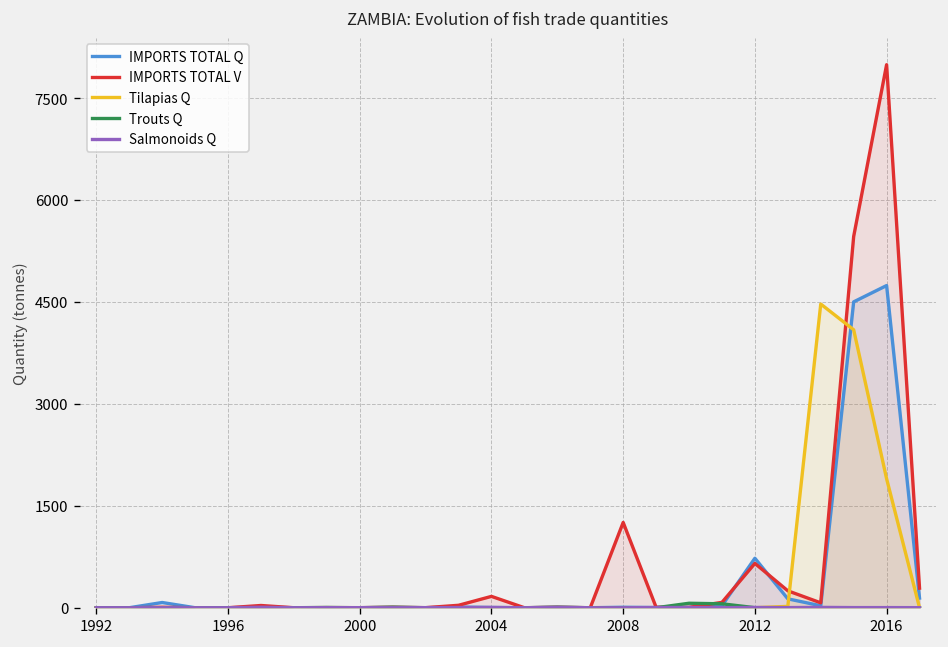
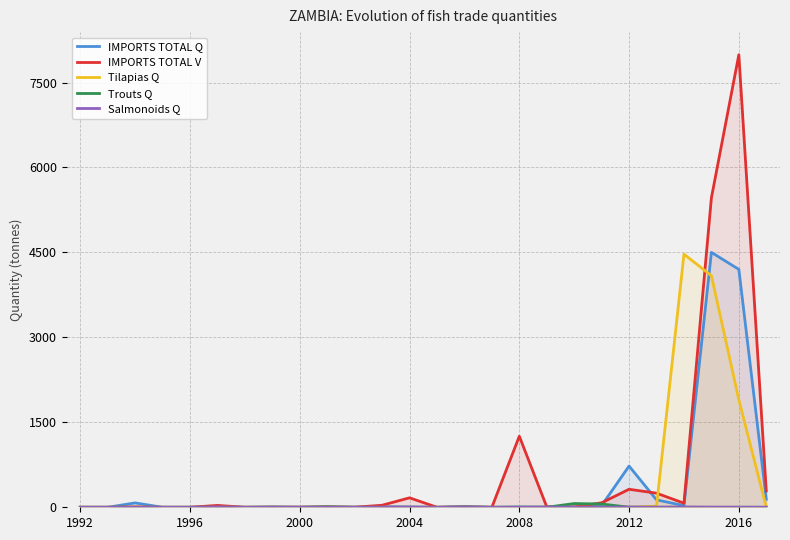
  {
    "IMPORTS TOTAL Q": {
      "2012": 700,
-     "2016": 4700
+     "2016": 4200
    },
    "IMPORTS TOTAL V": {
      "2004": 200,
      "2008": 1300,
-     "2012": 700,
+     "2012": 300,
      "2016": 8000
    },
    "Tilapias Q": {
      "2016": 1900
    }
  }
